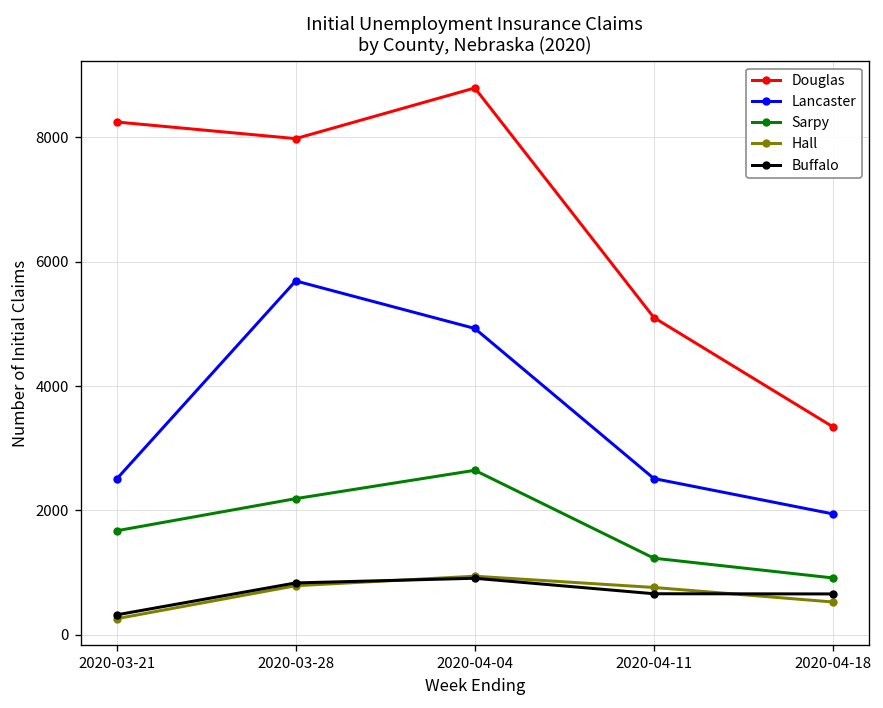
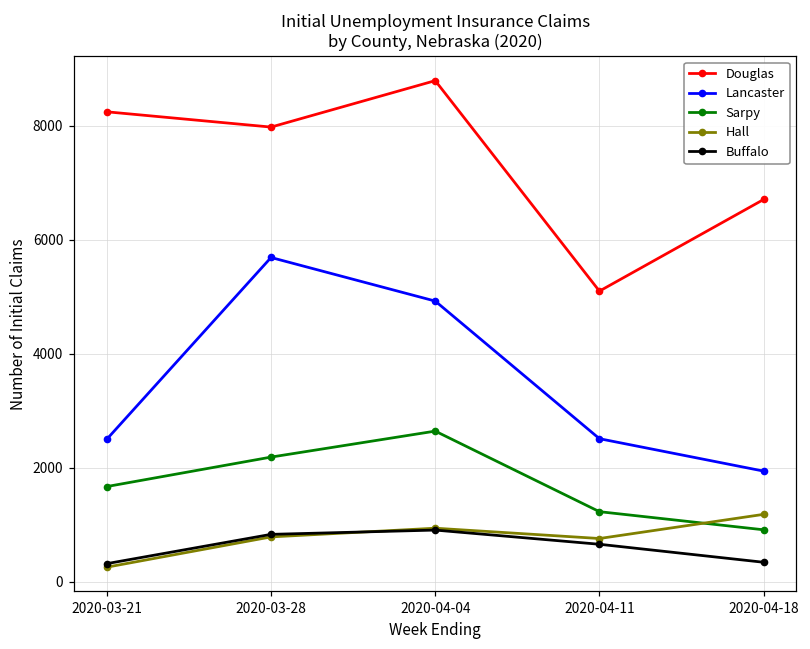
  {
    "Douglas": {
      "2020-03-21": 8200,
      "2020-03-28": 8000,
      "2020-04-04": 8800,
      "2020-04-11": 5100,
-     "2020-04-18": 3300
+     "2020-04-18": 6700
    },
    "Lancaster": {
      "2020-03-21": 2500,
      "2020-03-28": 5700,
      "2020-04-04": 4900,
      "2020-04-11": 2500,
      "2020-04-18": 1900
    },
    "Sarpy": {
      "2020-03-21": 1700,
      "2020-03-28": 2200,
      "2020-04-04": 2600,
      "2020-04-11": 1200,
      "2020-04-18": 900
    },
    "Hall": {
      "2020-03-21": 300,
      "2020-04-11": 800,
-     "2020-04-18": 500
+     "2020-04-18": 1200
    },
    "Buffalo": {
      "2020-03-21": 300,
      "2020-04-11": 700,
-     "2020-04-18": 700
+     "2020-04-18": 300
    }
  }
